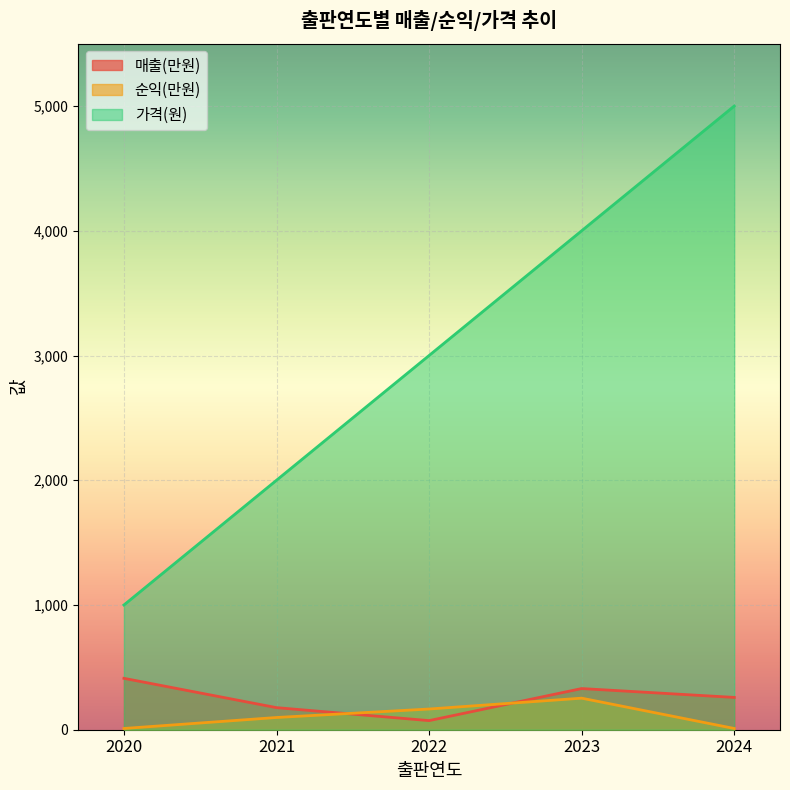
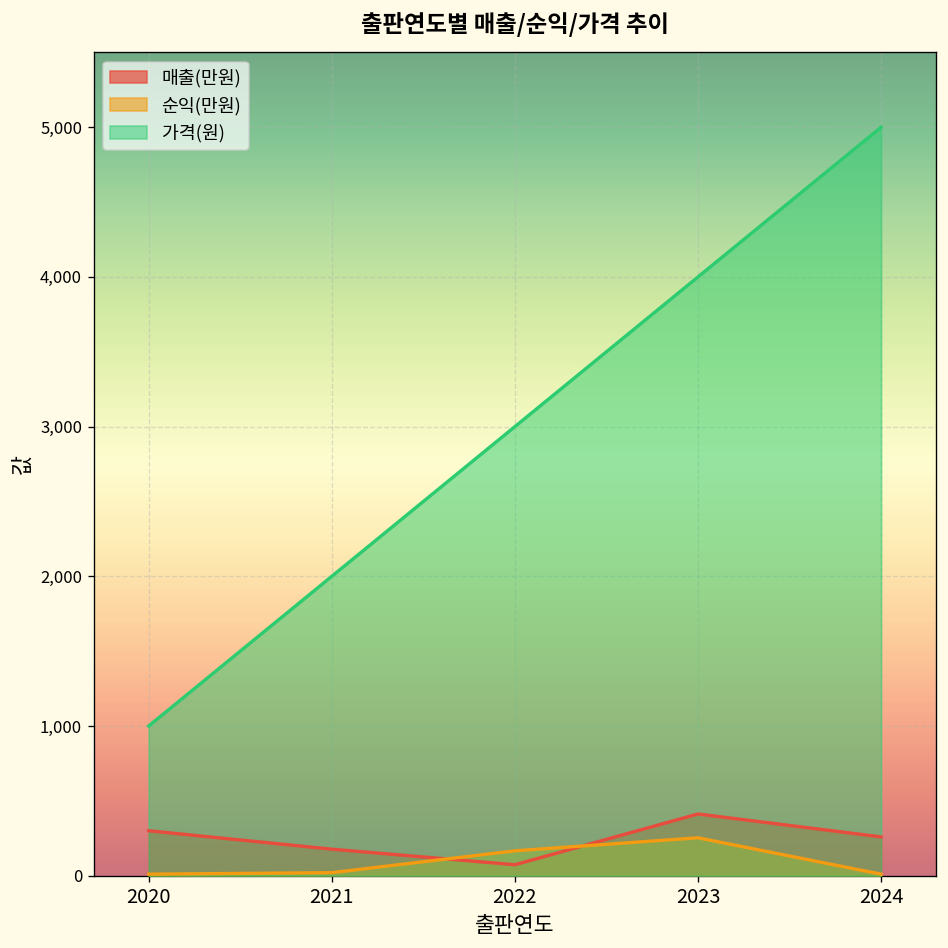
  {
    "매출(만원)": {
-     "2020": "410",
+     "2020": "300",
      "2021": "180",
      "2022": "70",
-     "2023": "330",
+     "2023": "410",
      "2024": "260"
    },
    "순익(만원)": {
      "2020": "10",
-     "2021": "100",
+     "2021": "20",
      "2022": "170",
      "2023": "250",
      "2024": "10"
    },
    "가격(원)": {
      "2020": "1,000",
      "2021": "2,000",
      "2022": "3,000",
      "2023": "4,000",
      "2024": "5,000"
    }
  }
